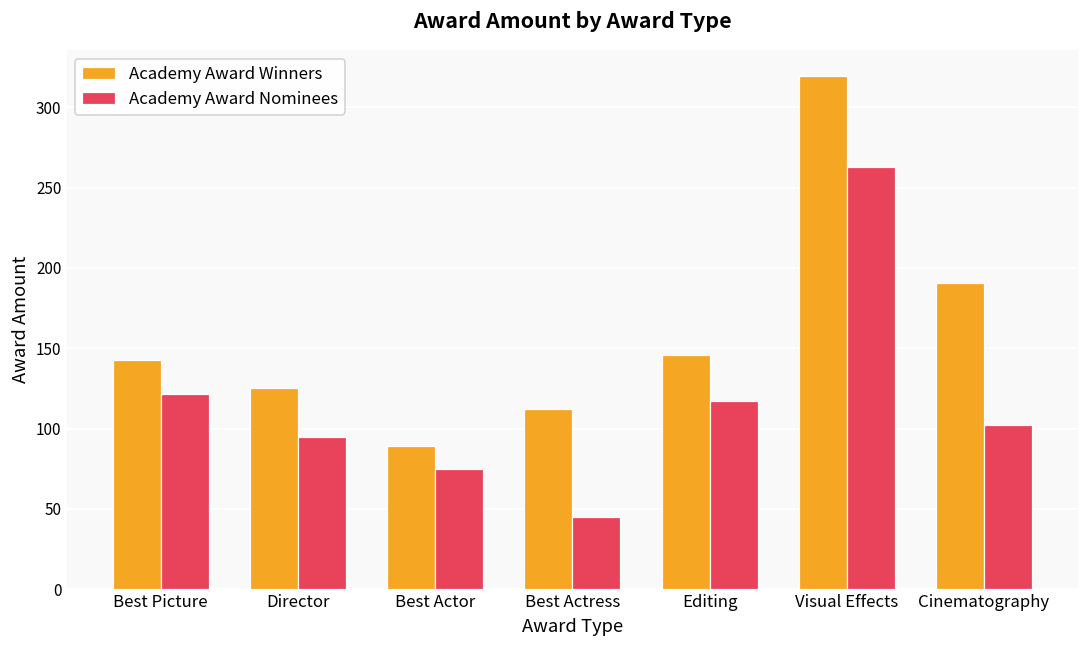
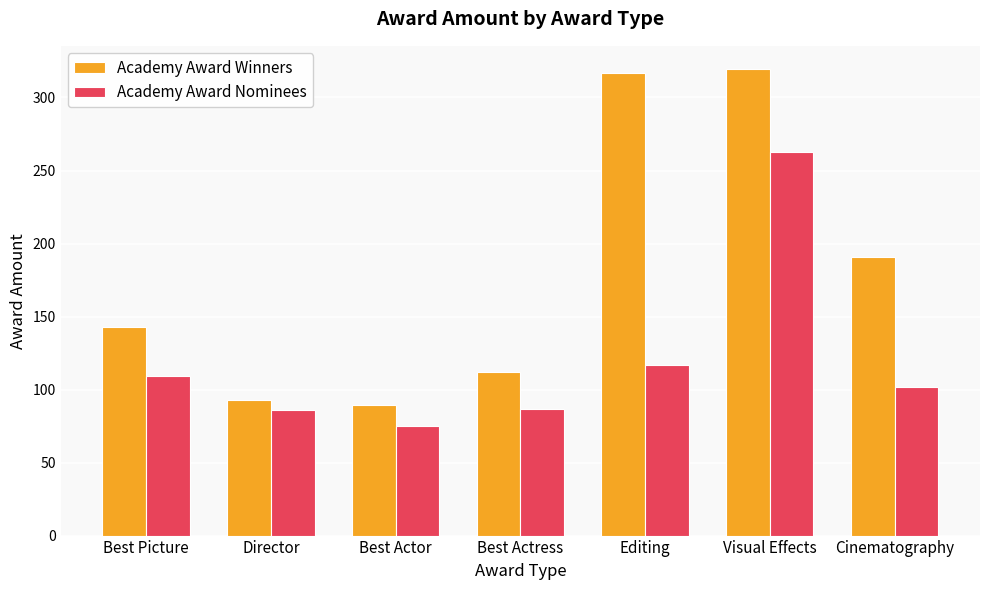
  {
    "Academy Award Winners": {
      "Best Picture": 143,
-     "Director": 125,
+     "Director": 93,
      "Best Actor": 89,
      "Best Actress": 112,
-     "Editing": 146,
+     "Editing": 317,
      "Visual Effects": 319,
      "Cinematography": 191
    },
    "Academy Award Nominees": {
-     "Best Picture": 122,
-     "Director": 95,
+     "Best Picture": 109,
+     "Director": 86,
      "Best Actor": 75,
-     "Best Actress": 45,
+     "Best Actress": 87,
      "Editing": 117,
      "Visual Effects": 263,
      "Cinematography": 102
    }
  }
